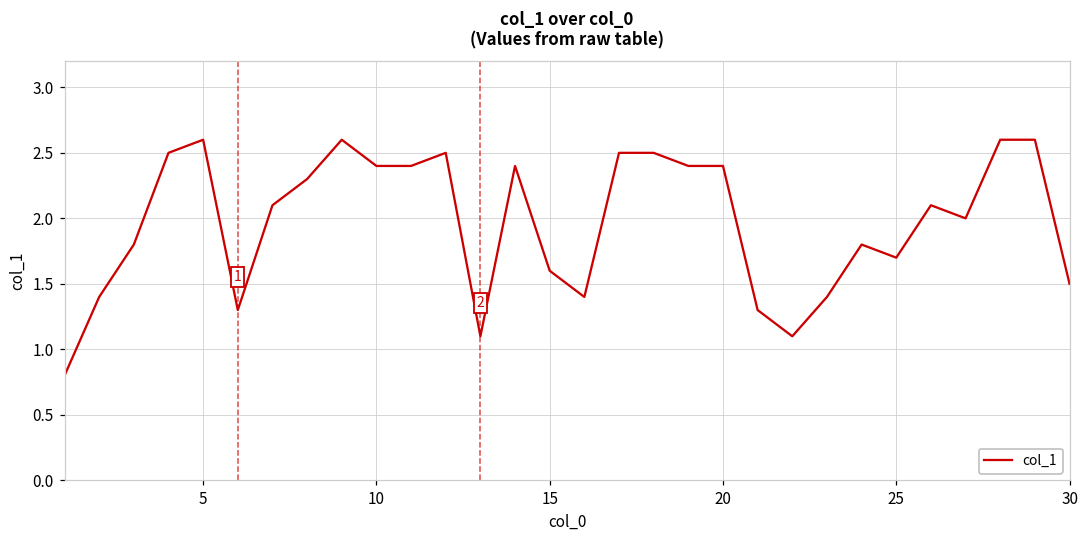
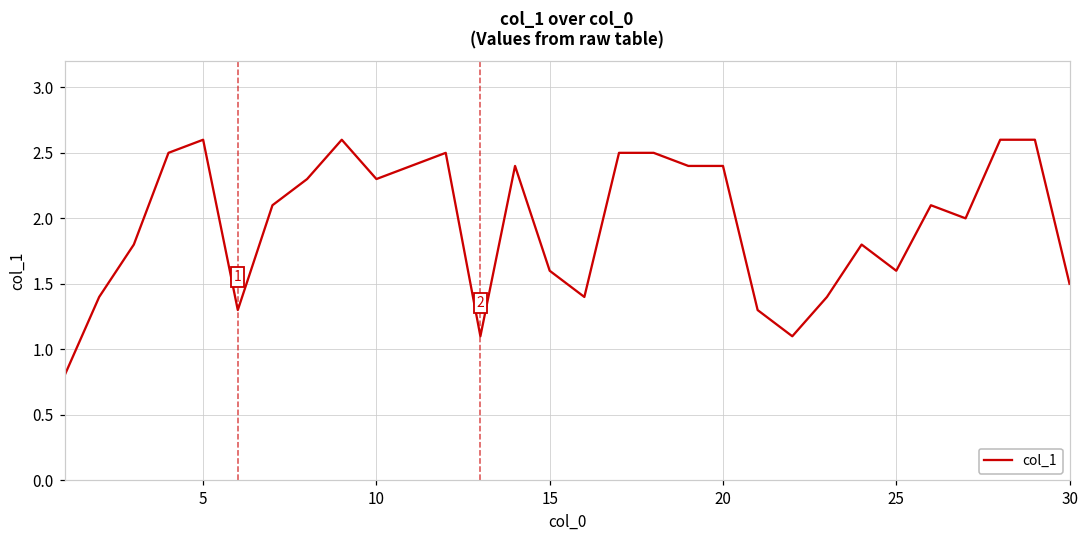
  {
    "5": 2.6,
-   "10": 2.4,
+   "10": 2.3,
    "15": 1.6,
    "20": 2.4,
-   "25": 1.7,
+   "25": 1.6,
    "30": 1.5
  }
